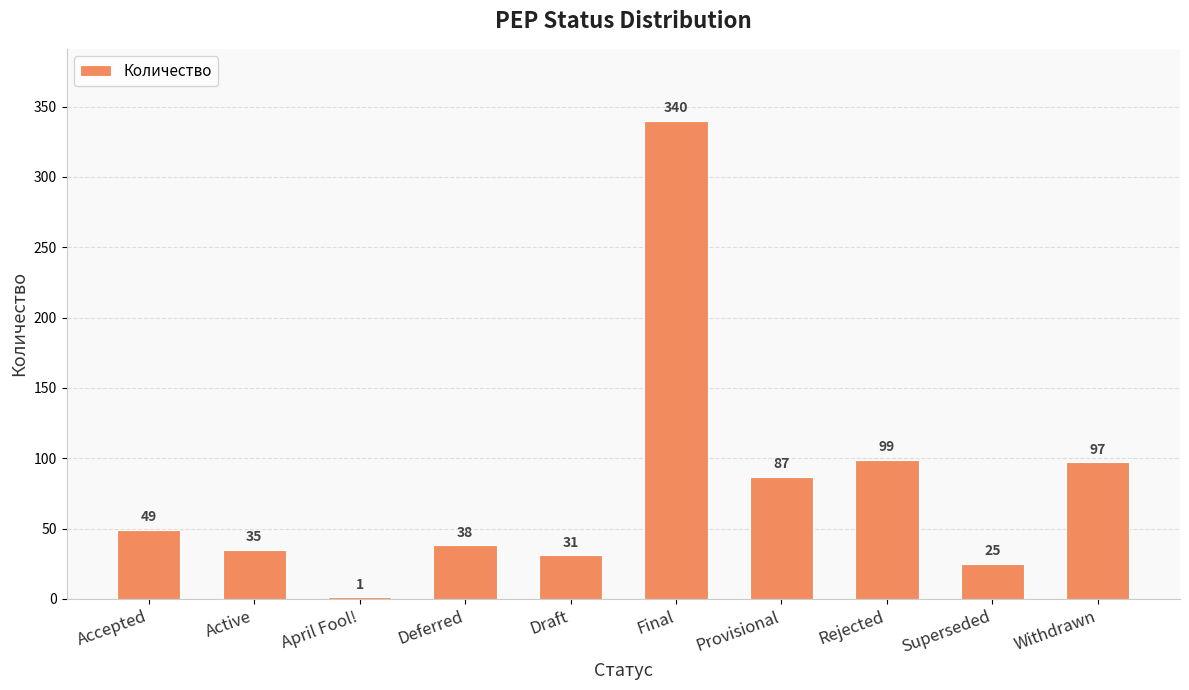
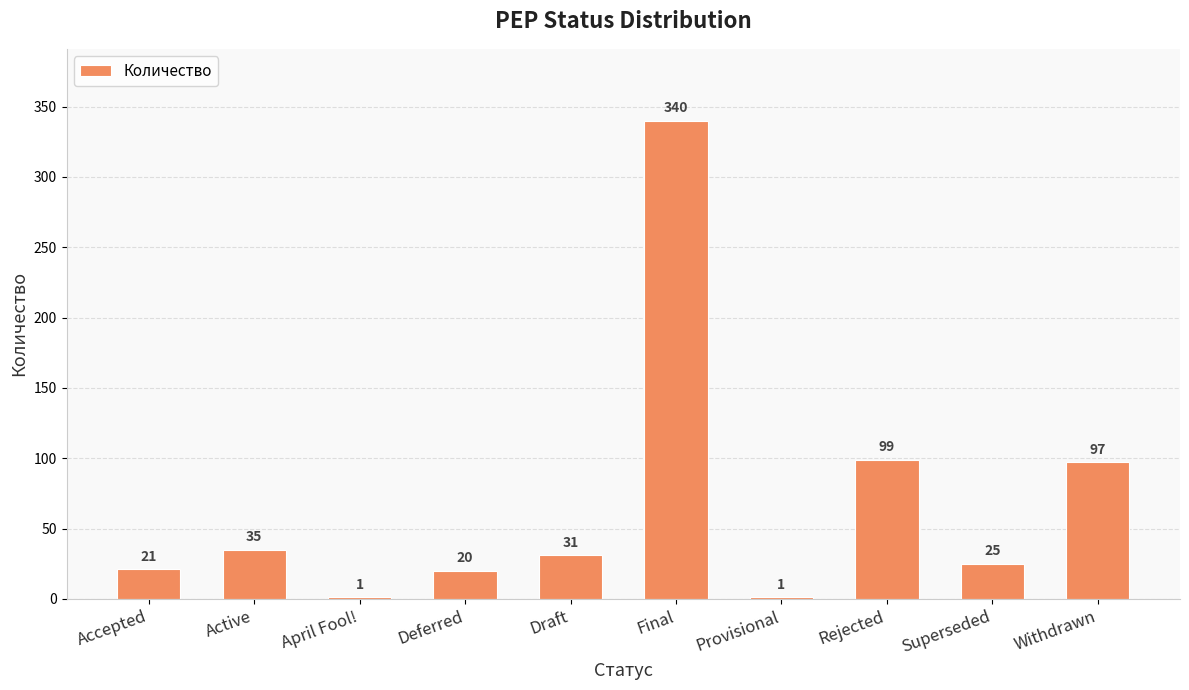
  {
-   "Accepted": 49,
+   "Accepted": 21,
    "Active": 35,
    "April Fool!": 1,
-   "Deferred": 38,
+   "Deferred": 20,
    "Draft": 31,
    "Final": 340,
-   "Provisional": 87,
+   "Provisional": 1,
    "Rejected": 99,
    "Superseded": 25,
    "Withdrawn": 97
  }
